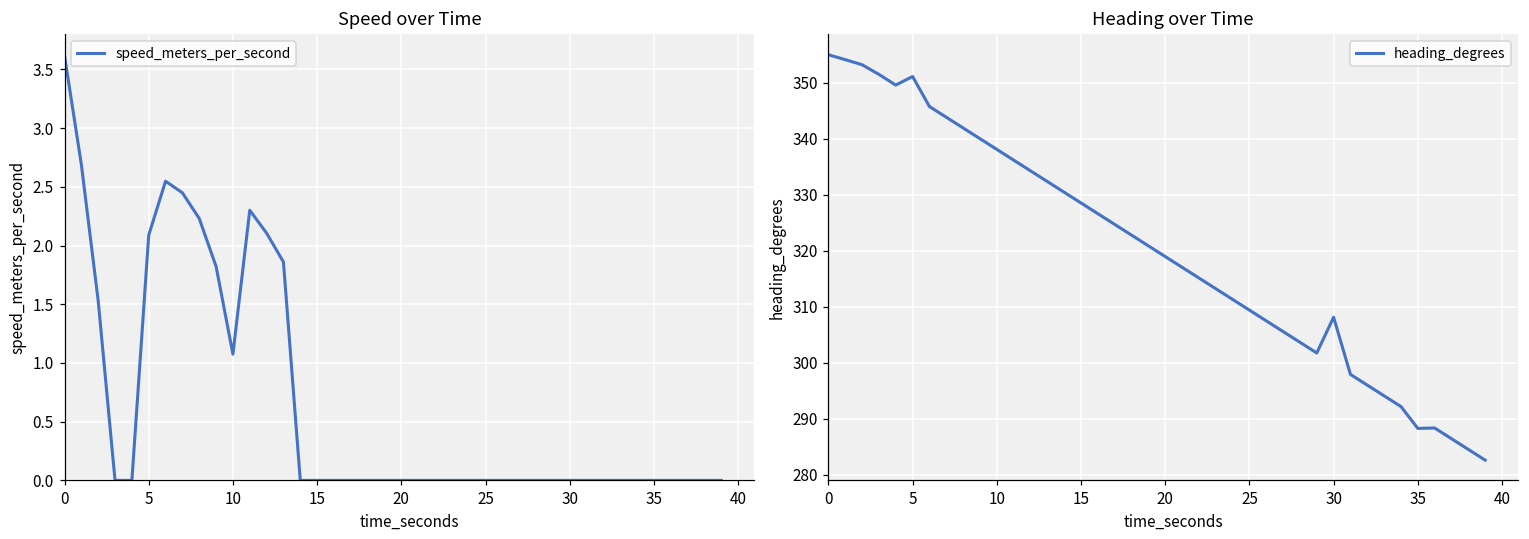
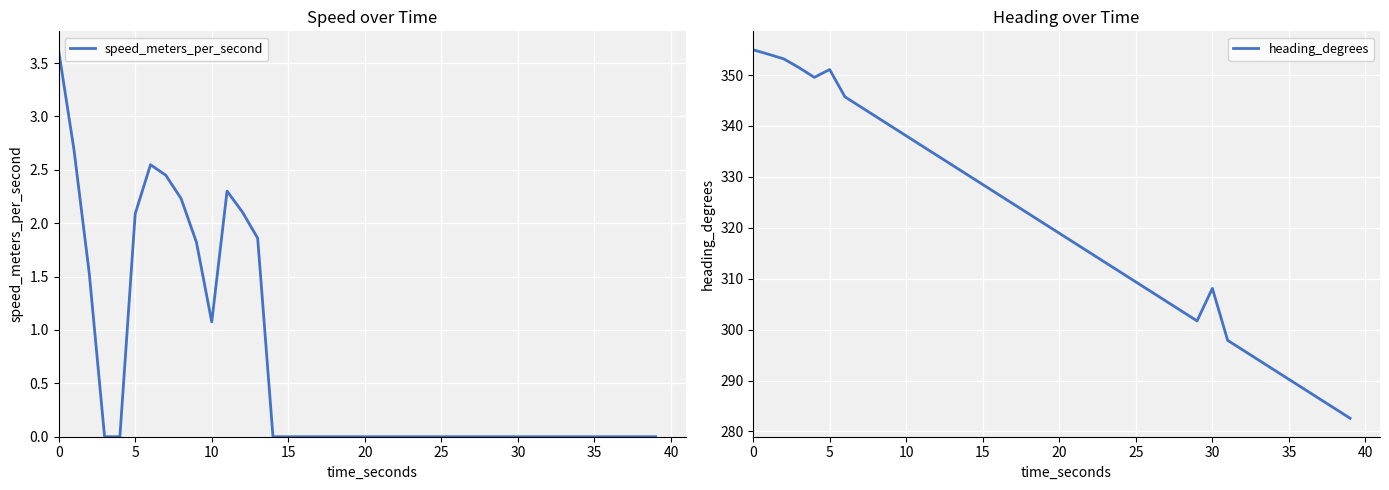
  {
    "Speed over Time": {
      "0": 3.62,
      "5": 2.09,
      "10": 1.08,
      "15": 0.00,
      "20": 0.00,
      "25": 0.00,
      "30": 0.00,
      "35": 0.00
    },
    "Heading over Time": {
      "0": 355,
      "5": 351,
      "10": 338,
      "15": 328,
      "20": 319,
      "25": 309,
      "30": 308,
-     "35": 288
+     "35": 290
    }
  }
